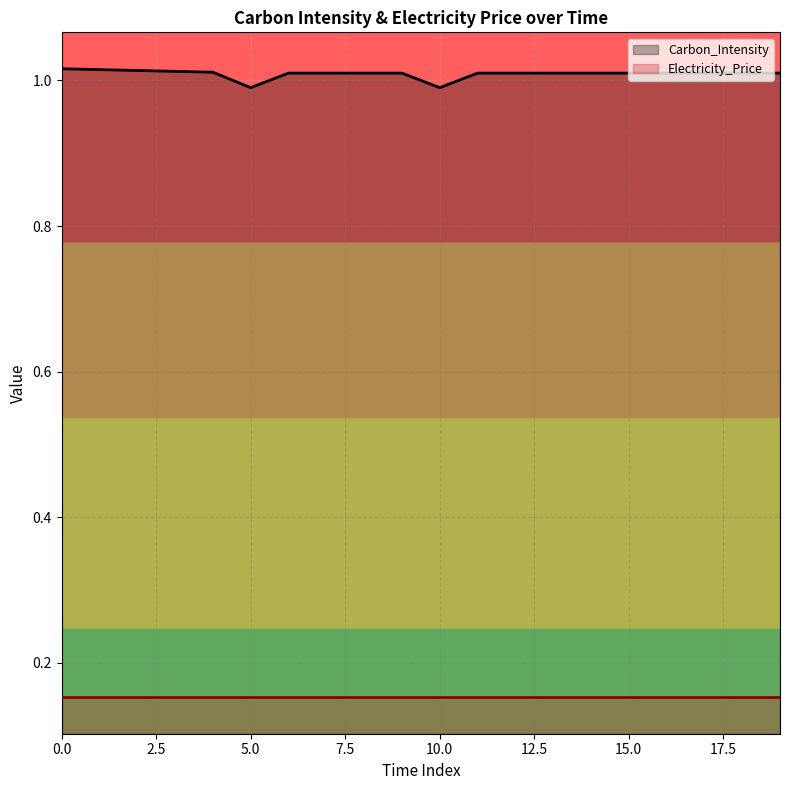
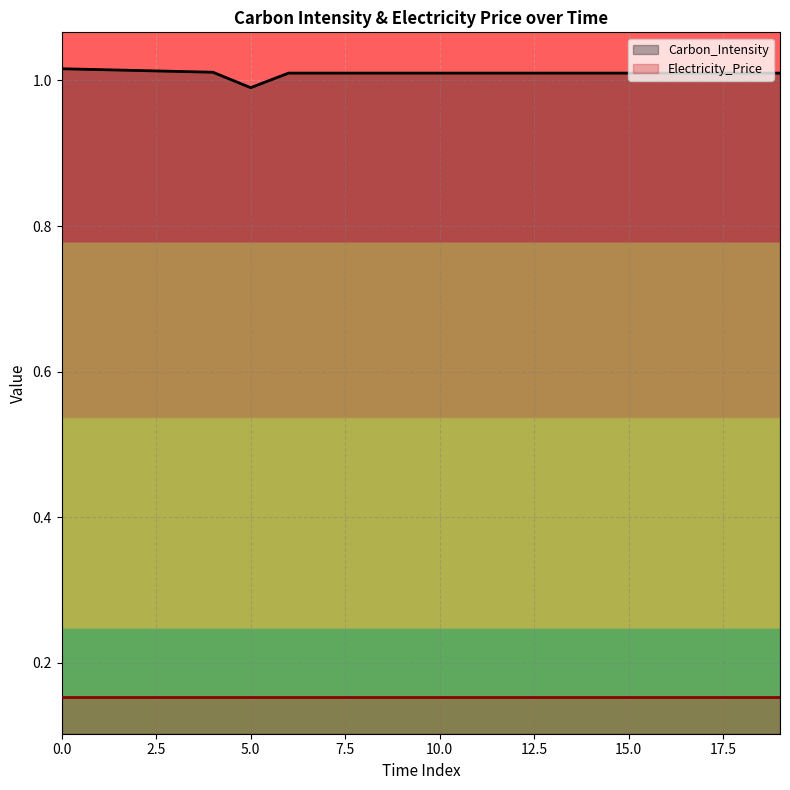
  {
    "Carbon_Intensity": {
      "0.0": 1.02,
      "5.0": 0.99,
-     "10.0": 0.99
+     "10.0": 1.01
    },
    "Electricity_Price": {
      "0.0": 0.15,
      "5.0": 0.15,
      "10.0": 0.15,
      "15.0": 0.15
    }
  }
